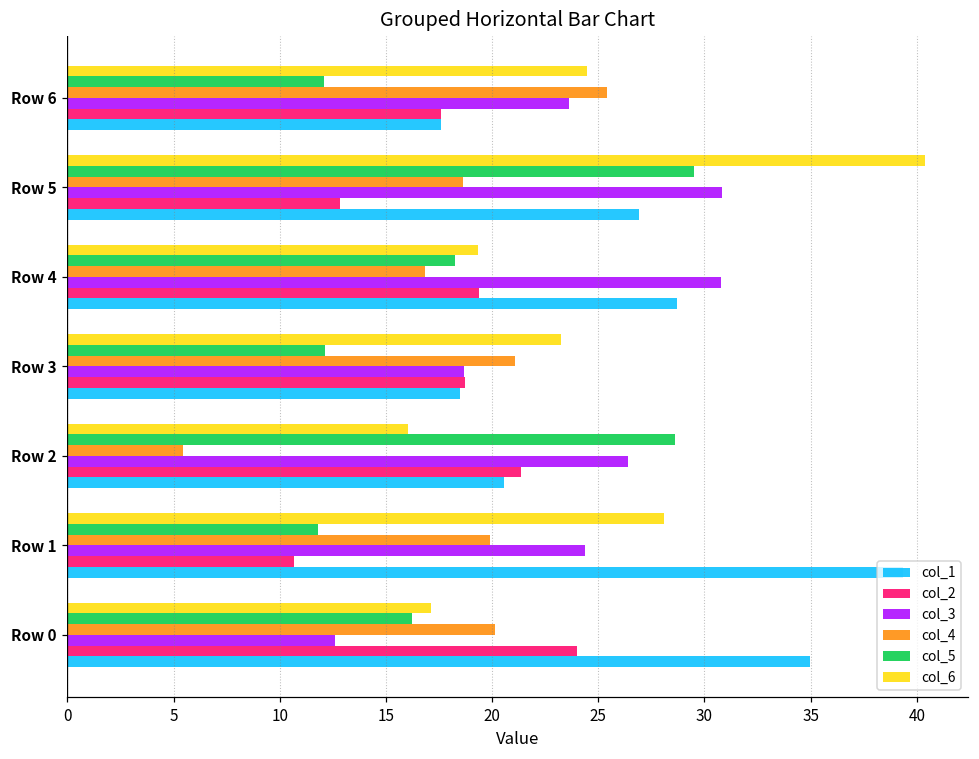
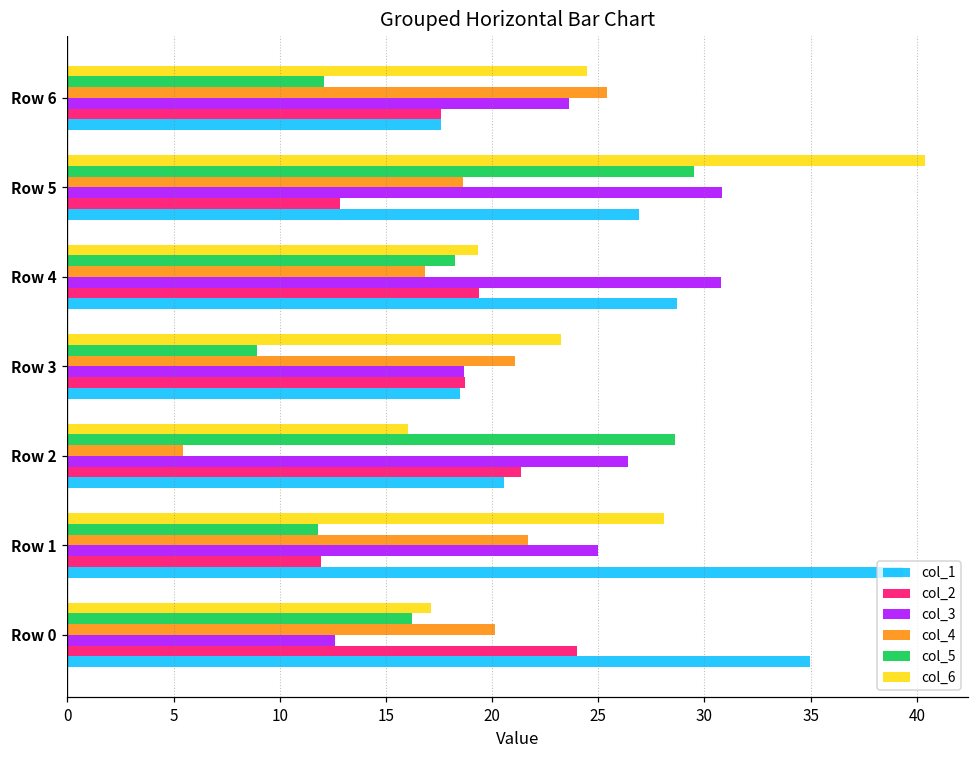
  {
    "col_1": {
      "Row 6": 17.6,
      "Row 5": 26.9,
      "Row 4": 28.7,
      "Row 3": 18.5,
      "Row 2": 20.6,
      "Row 0": 35.0
    },
    "col_2": {
      "Row 6": 17.6,
      "Row 5": 12.9,
      "Row 4": 19.4,
      "Row 3": 18.7,
      "Row 2": 21.4,
-     "Row 1": 10.6,
+     "Row 1": 11.9,
      "Row 0": 24.0
    },
    "col_3": {
      "Row 6": 23.6,
      "Row 5": 30.8,
      "Row 4": 30.8,
      "Row 3": 18.7,
      "Row 2": 26.4,
-     "Row 1": 24.4,
+     "Row 1": 25.0,
      "Row 0": 12.6
    },
    "col_4": {
      "Row 6": 25.4,
      "Row 5": 18.6,
      "Row 4": 16.8,
      "Row 3": 21.1,
      "Row 2": 5.4,
-     "Row 1": 19.9,
+     "Row 1": 21.7,
      "Row 0": 20.1
    },
    "col_5": {
      "Row 6": 12.1,
      "Row 5": 29.5,
      "Row 4": 18.3,
-     "Row 3": 12.1,
+     "Row 3": 8.9,
      "Row 2": 28.6,
      "Row 1": 11.8,
      "Row 0": 16.2
    },
    "col_6": {
      "Row 6": 24.5,
      "Row 5": 40.4,
      "Row 4": 19.3,
      "Row 3": 23.2,
      "Row 2": 16.0,
      "Row 1": 28.1,
      "Row 0": 17.1
    }
  }
